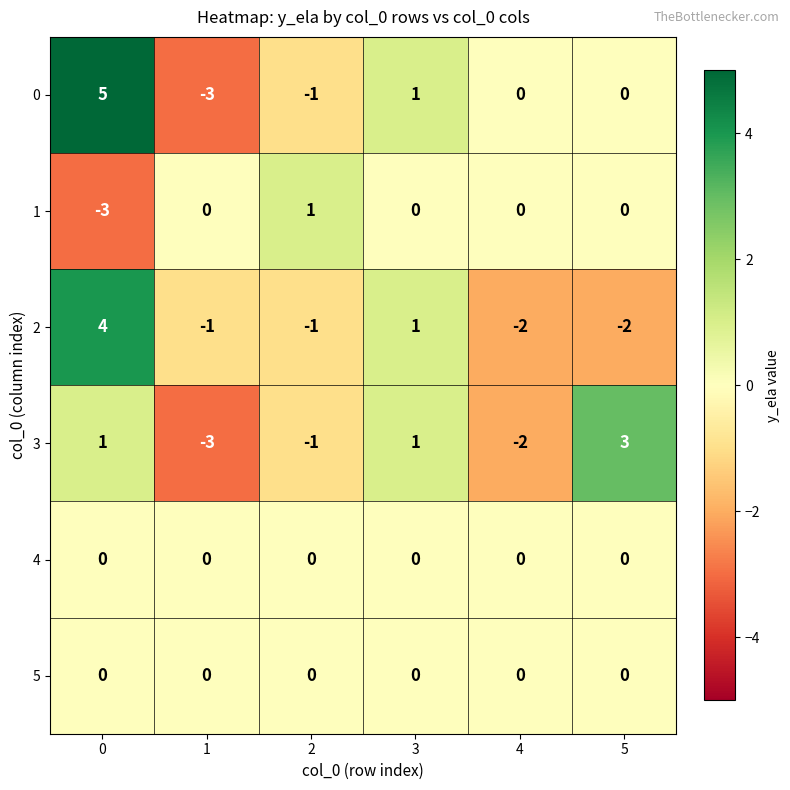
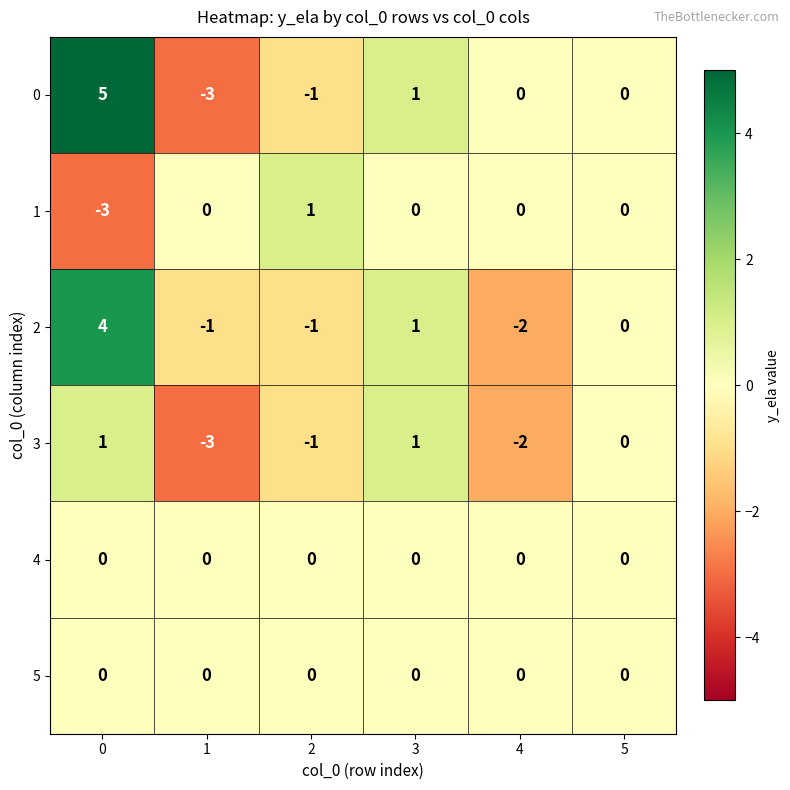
  {
    "0": {
      "0": 5,
      "1": -3,
      "2": -1,
      "3": 1,
      "4": 0,
      "5": 0
    },
    "1": {
      "0": -3,
      "1": 0,
      "2": 1,
      "3": 0,
      "4": 0,
      "5": 0
    },
    "2": {
      "0": 4,
      "1": -1,
      "2": -1,
      "3": 1,
      "4": -2,
-     "5": -2
+     "5": 0
    },
    "3": {
      "0": 1,
      "1": -3,
      "2": -1,
      "3": 1,
      "4": -2,
-     "5": 3
+     "5": 0
    },
    "4": {
      "0": 0,
      "1": 0,
      "2": 0,
      "3": 0,
      "4": 0,
      "5": 0
    },
    "5": {
      "0": 0,
      "1": 0,
      "2": 0,
      "3": 0,
      "4": 0,
      "5": 0
    }
  }
